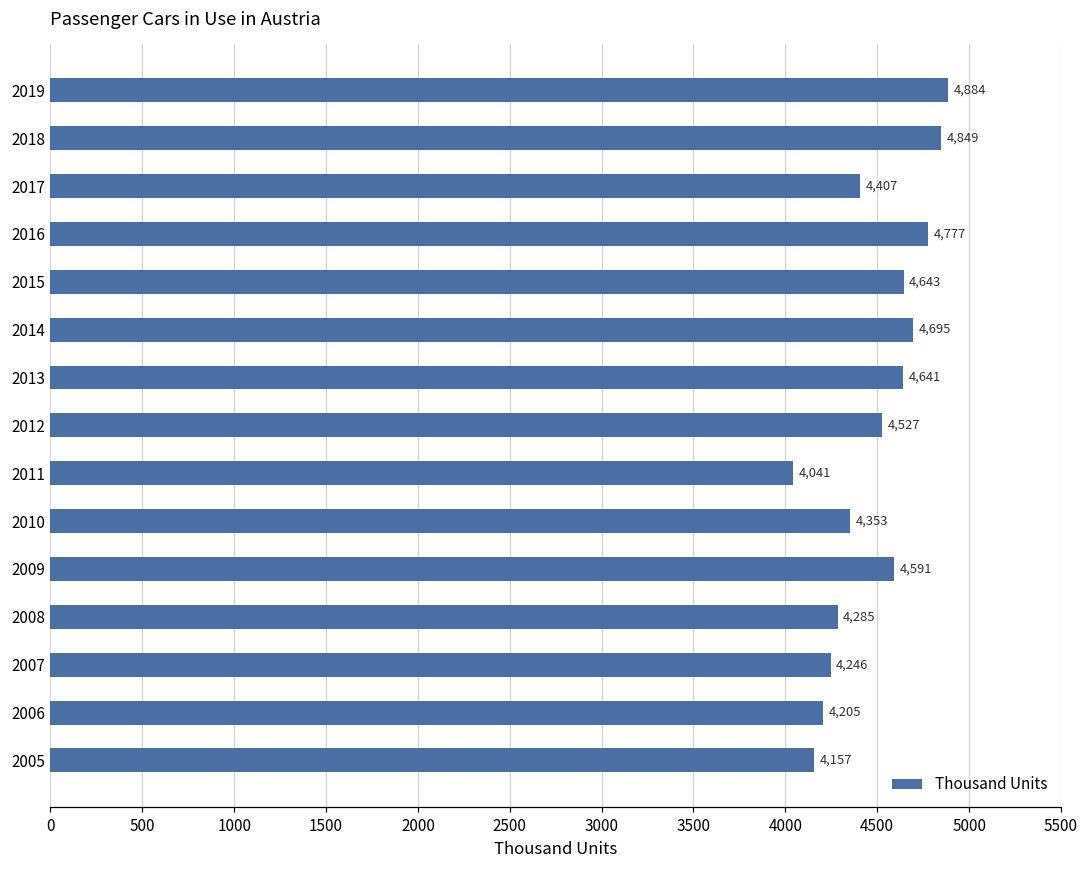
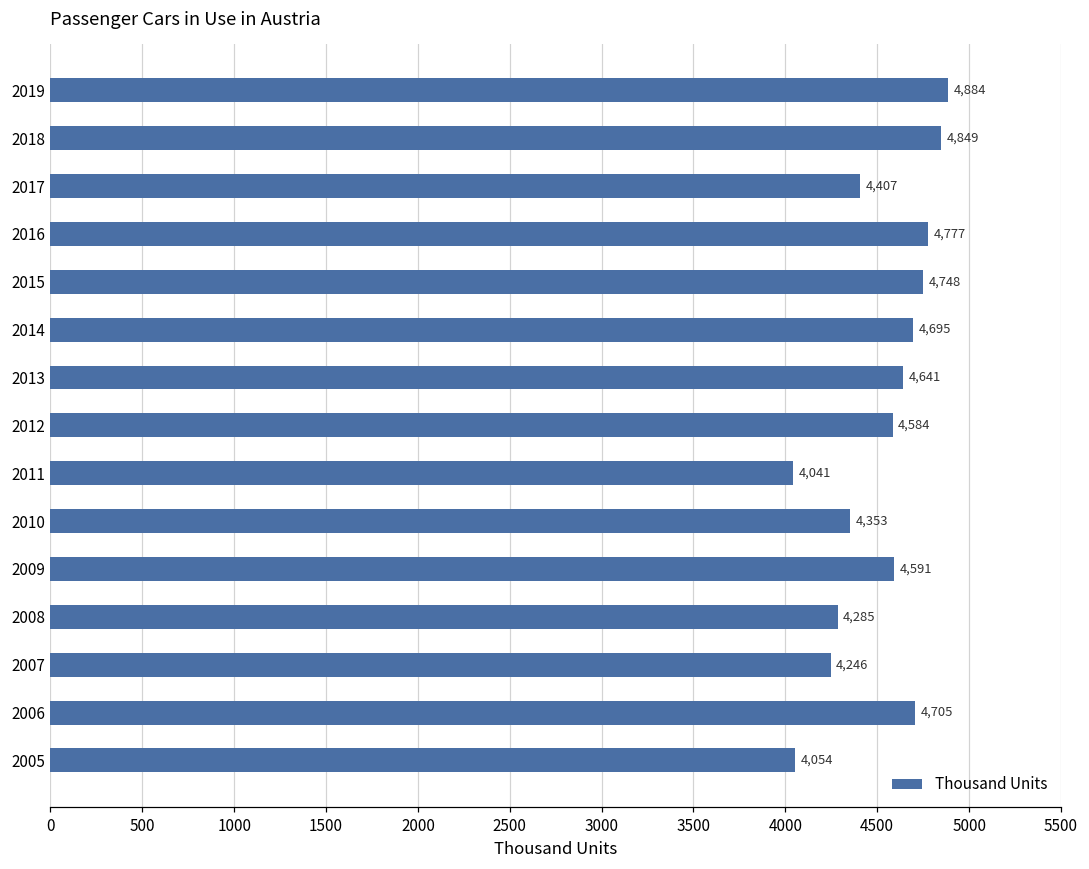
  {
    "2019": "4,884",
    "2018": "4,849",
    "2017": "4,407",
    "2016": "4,777",
-   "2015": "4,643",
+   "2015": "4,748",
    "2014": "4,695",
    "2013": "4,641",
-   "2012": "4,527",
+   "2012": "4,584",
    "2011": "4,041",
    "2010": "4,353",
    "2009": "4,591",
    "2008": "4,285",
    "2007": "4,246",
-   "2006": "4,205",
-   "2005": "4,157"
+   "2006": "4,705",
+   "2005": "4,054"
  }
